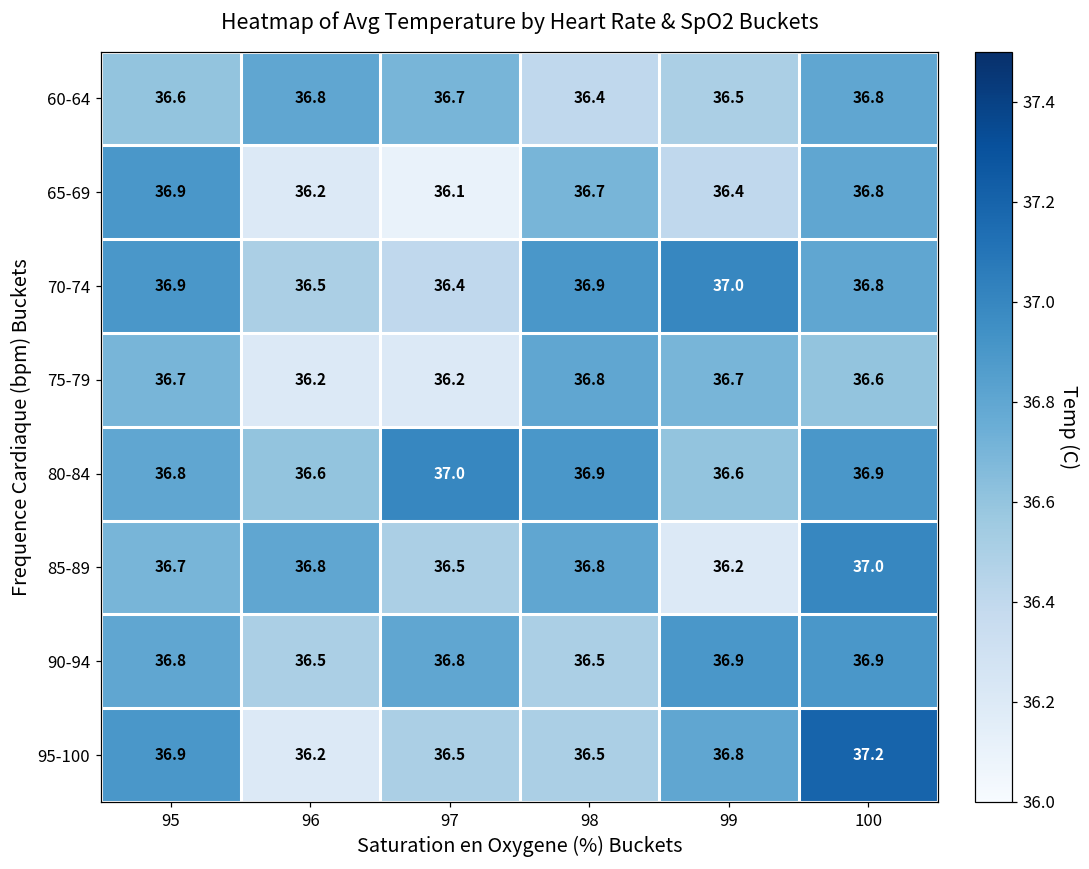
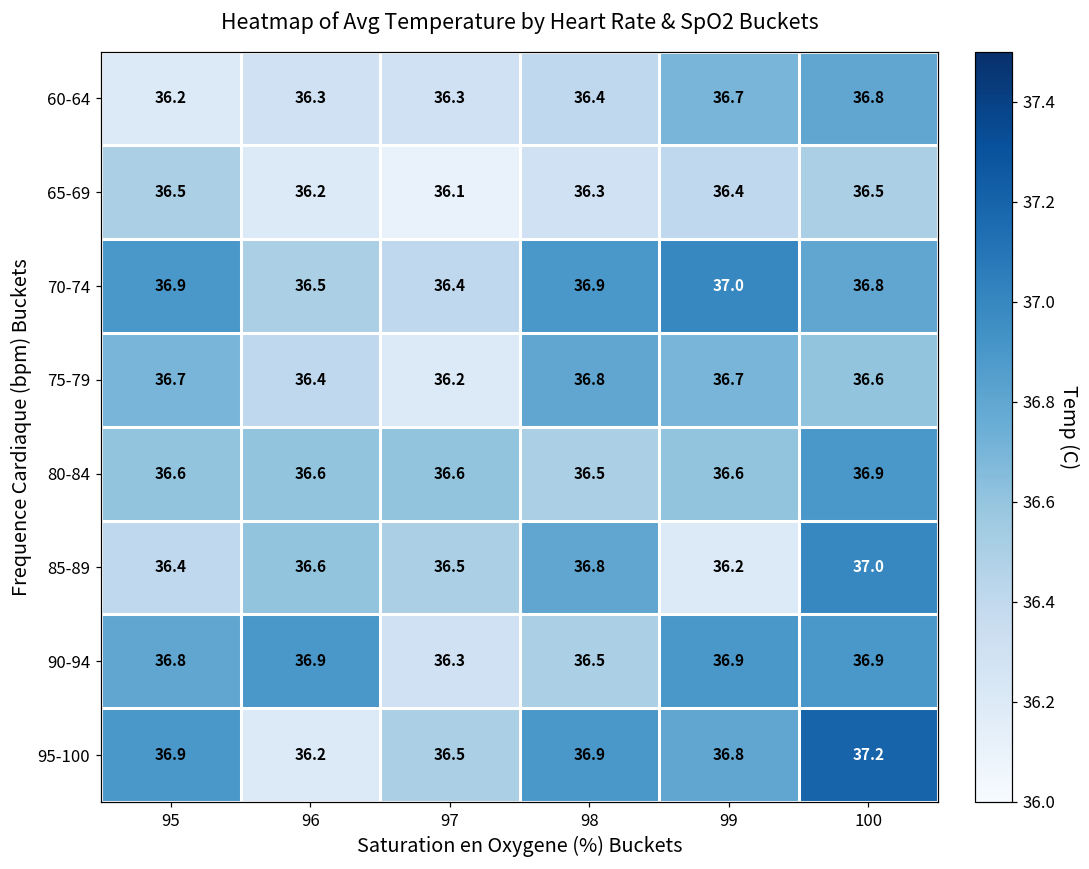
  {
    "60-64": {
-     "95": 36.6,
-     "96": 36.8,
-     "97": 36.7,
+     "95": 36.2,
+     "96": 36.3,
+     "97": 36.3,
      "98": 36.4,
-     "99": 36.5,
+     "99": 36.7,
      "100": 36.8
    },
    "65-69": {
-     "95": 36.9,
+     "95": 36.5,
      "96": 36.2,
      "97": 36.1,
-     "98": 36.7,
+     "98": 36.3,
      "99": 36.4,
-     "100": 36.8
+     "100": 36.5
    },
    "70-74": {
      "95": 36.9,
      "96": 36.5,
      "97": 36.4,
      "98": 36.9,
      "99": 37.0,
      "100": 36.8
    },
    "75-79": {
      "95": 36.7,
-     "96": 36.2,
+     "96": 36.4,
      "97": 36.2,
      "98": 36.8,
      "99": 36.7,
      "100": 36.6
    },
    "80-84": {
-     "95": 36.8,
+     "95": 36.6,
      "96": 36.6,
-     "97": 37.0,
-     "98": 36.9,
+     "97": 36.6,
+     "98": 36.5,
      "99": 36.6,
      "100": 36.9
    },
    "85-89": {
-     "95": 36.7,
-     "96": 36.8,
+     "95": 36.4,
+     "96": 36.6,
      "97": 36.5,
      "98": 36.8,
      "99": 36.2,
      "100": 37.0
    },
    "90-94": {
      "95": 36.8,
-     "96": 36.5,
-     "97": 36.8,
+     "96": 36.9,
+     "97": 36.3,
      "98": 36.5,
      "99": 36.9,
      "100": 36.9
    },
    "95-100": {
      "95": 36.9,
      "96": 36.2,
      "97": 36.5,
-     "98": 36.5,
+     "98": 36.9,
      "99": 36.8,
      "100": 37.2
    }
  }
